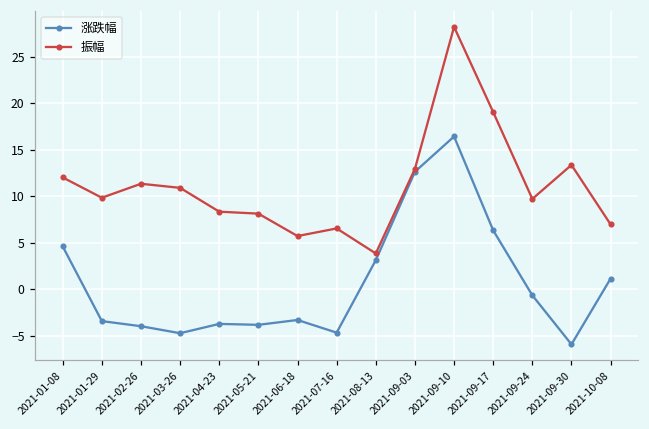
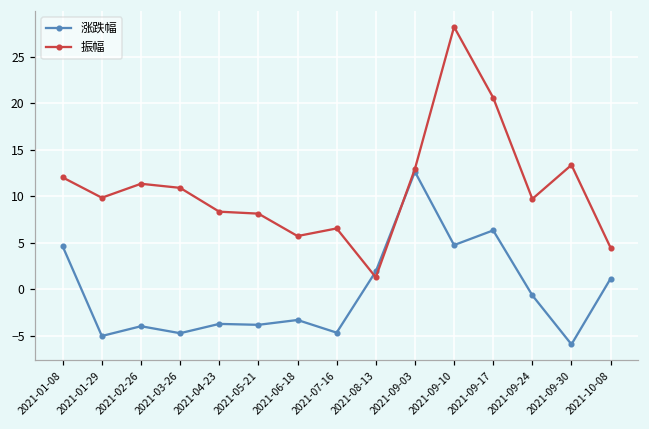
  {
    "涨跌幅": {
      "2021-01-08": 5,
-     "2021-01-29": -3,
+     "2021-01-29": -5,
      "2021-02-26": -4,
      "2021-03-26": -5,
      "2021-04-23": -4,
      "2021-05-21": -4,
      "2021-06-18": -3,
      "2021-07-16": -5,
-     "2021-08-13": 3,
+     "2021-08-13": 2,
      "2021-09-03": 13,
-     "2021-09-10": 16,
+     "2021-09-10": 5,
      "2021-09-17": 6,
      "2021-09-24": -1,
      "2021-09-30": -6,
      "2021-10-08": 1
    },
    "振幅": {
      "2021-01-08": 12,
      "2021-01-29": 10,
      "2021-02-26": 11,
      "2021-03-26": 11,
      "2021-04-23": 8,
      "2021-05-21": 8,
      "2021-06-18": 6,
      "2021-07-16": 7,
-     "2021-08-13": 4,
+     "2021-08-13": 1,
      "2021-09-03": 13,
      "2021-09-10": 28,
-     "2021-09-17": 19,
+     "2021-09-17": 21,
      "2021-09-24": 10,
      "2021-09-30": 13,
-     "2021-10-08": 7
+     "2021-10-08": 4
    }
  }
